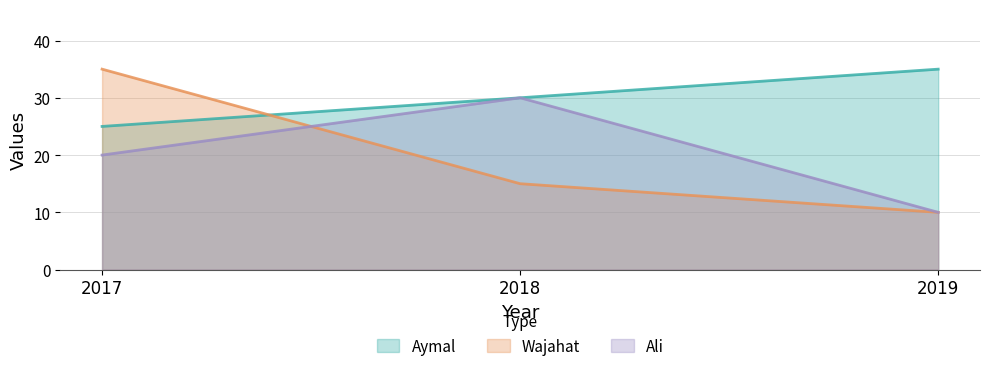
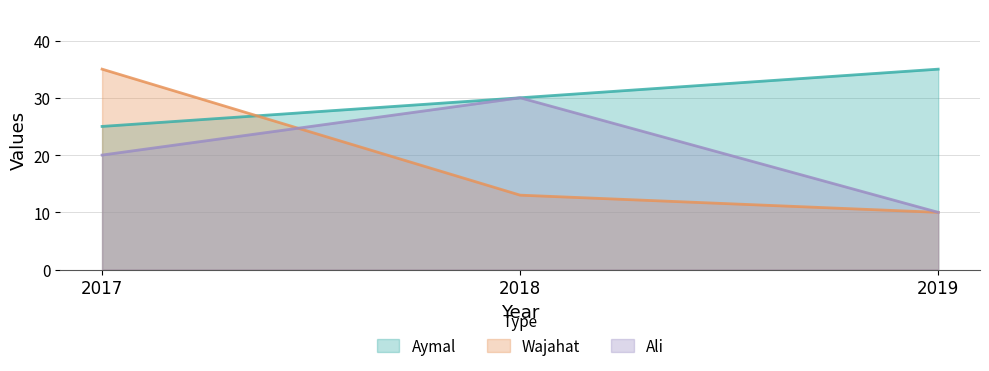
  {
    "Wajahat": {
      "2017": 35,
-     "2018": 15
+     "2018": 13
    }
  }
